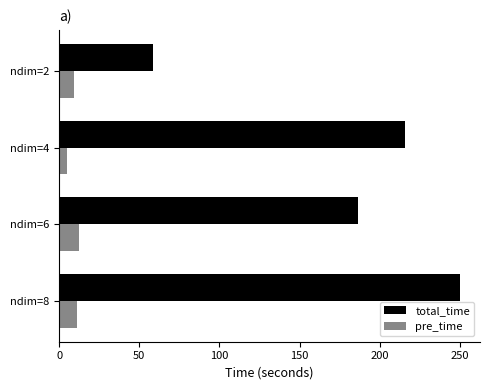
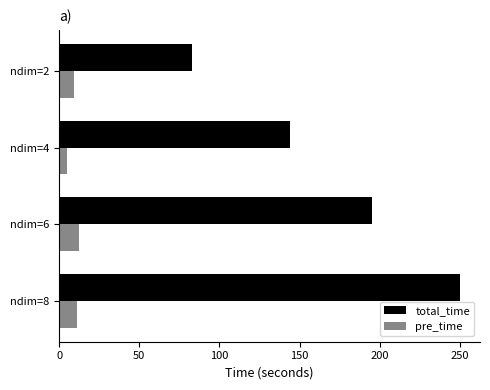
  {
    "total_time": {
-     "ndim=2": 58,
-     "ndim=4": 216,
-     "ndim=6": 187,
+     "ndim=2": 83,
+     "ndim=4": 144,
+     "ndim=6": 195,
      "ndim=8": 250
    },
    "pre_time": {
      "ndim=2": 9,
      "ndim=4": 5,
      "ndim=6": 12,
      "ndim=8": 11
    }
  }
